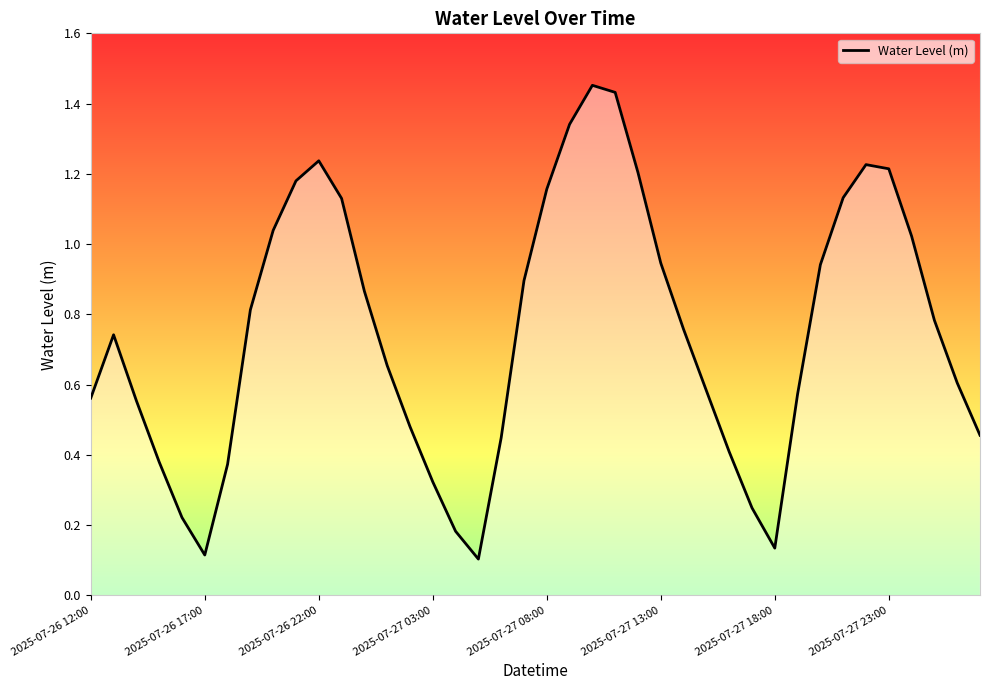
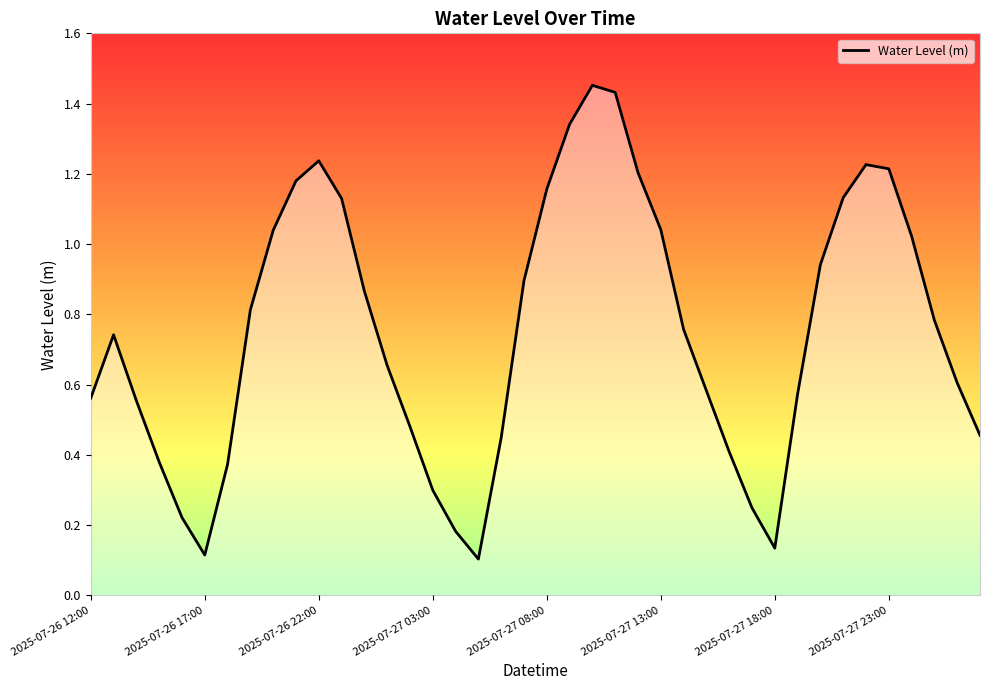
  {
    "2025-07-26 12:00": 0.56,
    "2025-07-26 17:00": 0.11,
    "2025-07-26 22:00": 1.24,
-   "2025-07-27 03:00": 0.32,
+   "2025-07-27 03:00": 0.30,
    "2025-07-27 08:00": 1.16,
-   "2025-07-27 13:00": 0.95,
+   "2025-07-27 13:00": 1.04,
    "2025-07-27 18:00": 0.13,
    "2025-07-27 23:00": 1.21
  }
